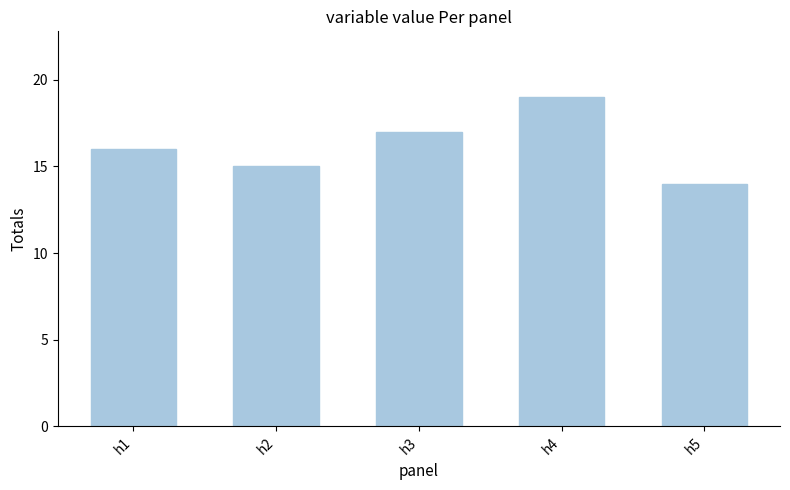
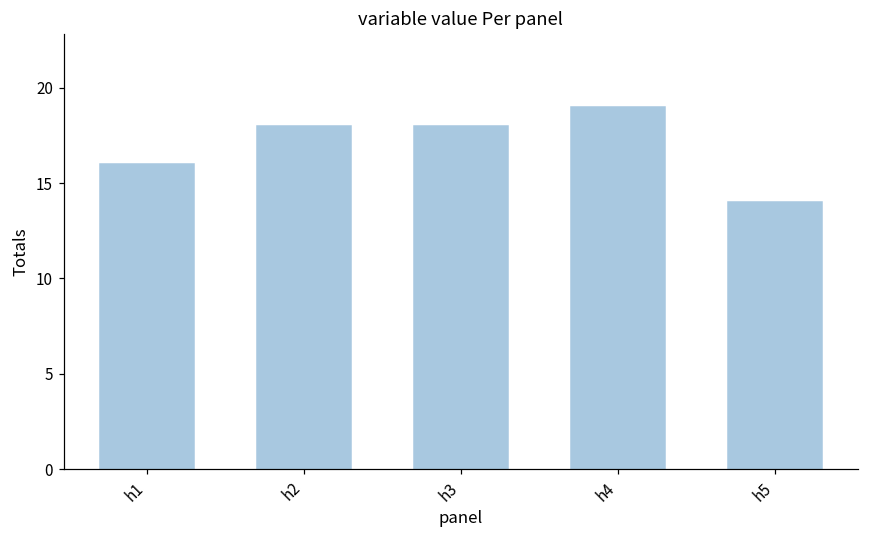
  {
    "h1": 16,
-   "h2": 15,
-   "h3": 17,
+   "h2": 18,
+   "h3": 18,
    "h4": 19,
    "h5": 14
  }
